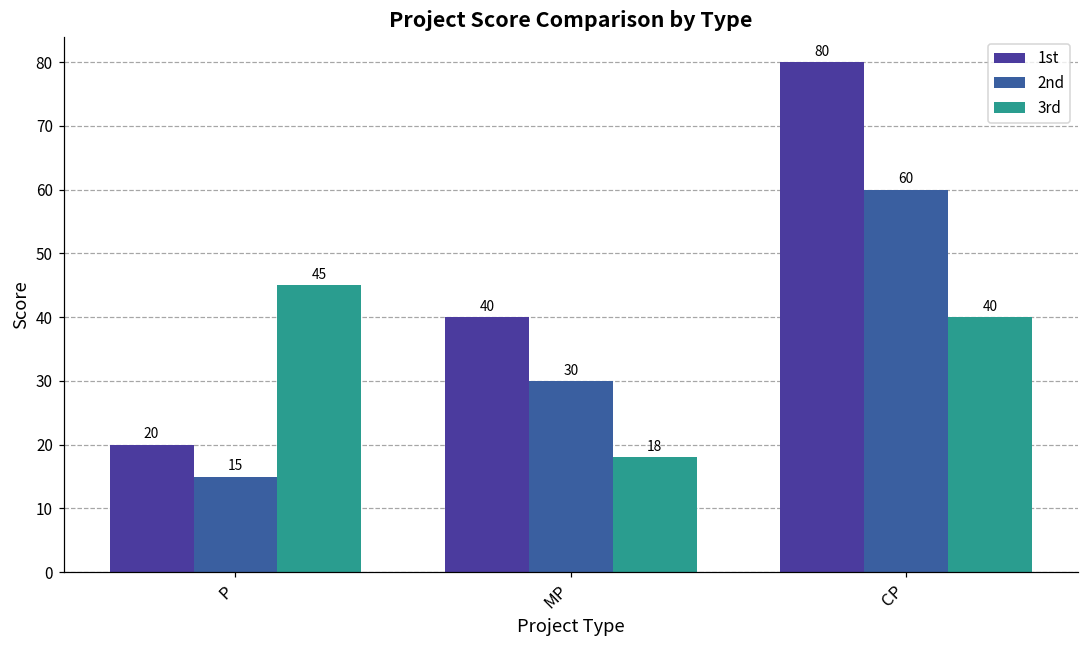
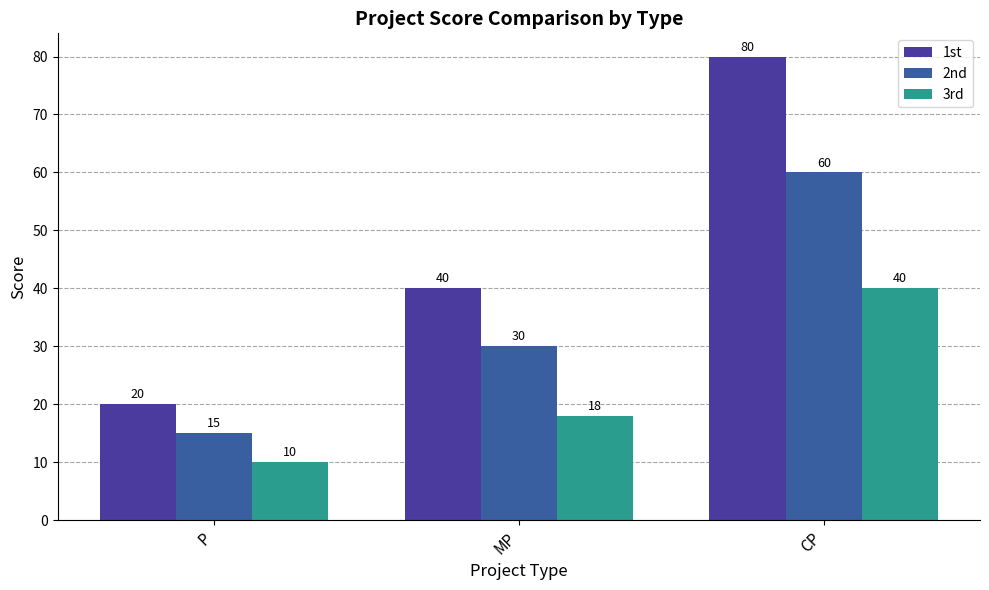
  {
    "3rd": {
-     "P": 45,
+     "P": 10,
      "MP": 18,
      "CP": 40
    }
  }
